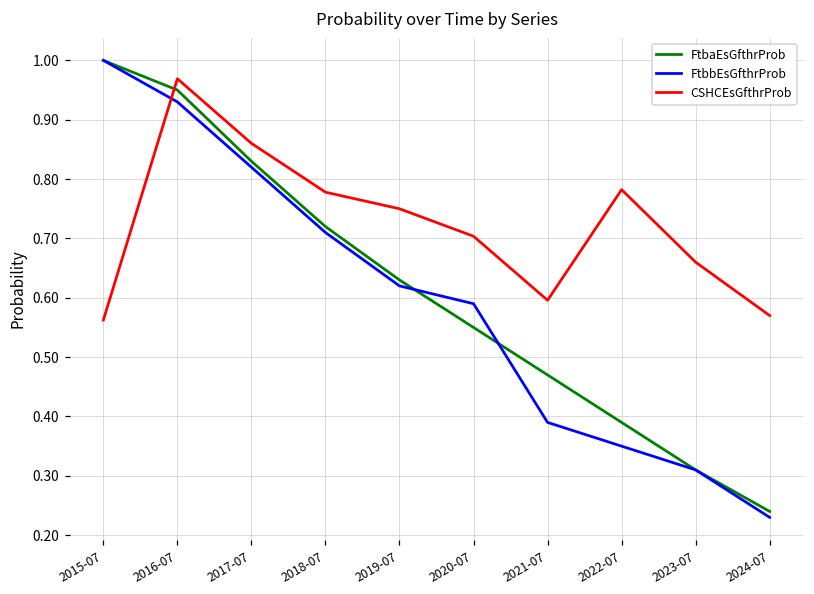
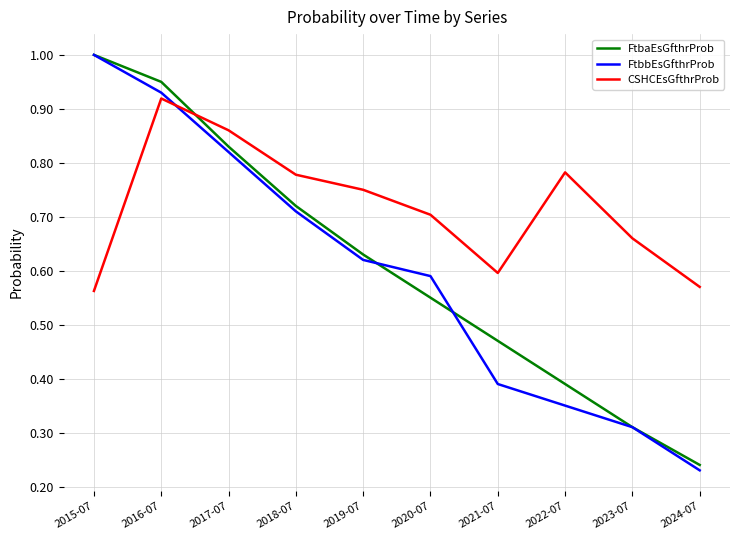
  {
    "FtbaEsGfthrProb": {
      "2016-07": 0.95,
      "2017-07": 0.83,
      "2018-07": 0.72,
      "2019-07": 0.63,
      "2020-07": 0.55,
      "2021-07": 0.47,
      "2022-07": 0.39,
      "2024-07": 0.24
    },
    "FtbbEsGfthrProb": {
      "2016-07": 0.93,
      "2017-07": 0.82,
      "2018-07": 0.71,
      "2019-07": 0.62,
      "2020-07": 0.59,
      "2021-07": 0.39,
      "2022-07": 0.35,
      "2024-07": 0.23
    },
    "CSHCEsGfthrProb": {
      "2015-07": 0.56,
-     "2016-07": 0.97,
+     "2016-07": 0.92,
      "2017-07": 0.86,
      "2018-07": 0.78,
      "2019-07": 0.75,
      "2020-07": 0.70,
      "2021-07": 0.60,
      "2022-07": 0.78,
      "2023-07": 0.66,
      "2024-07": 0.57
    }
  }
